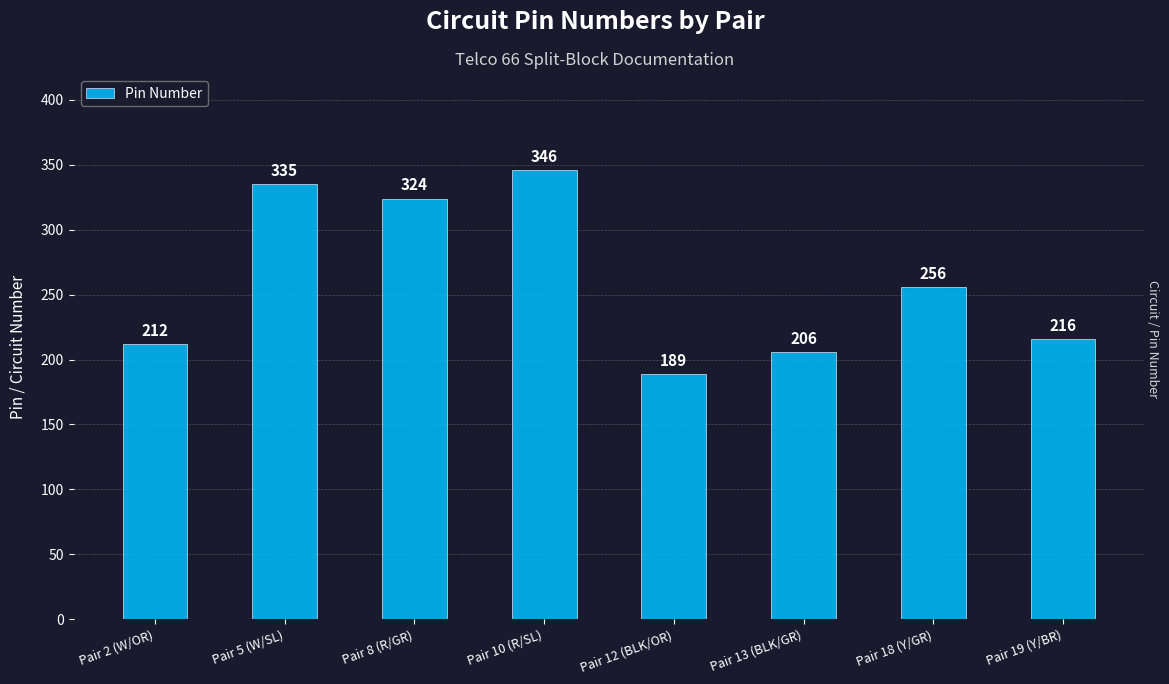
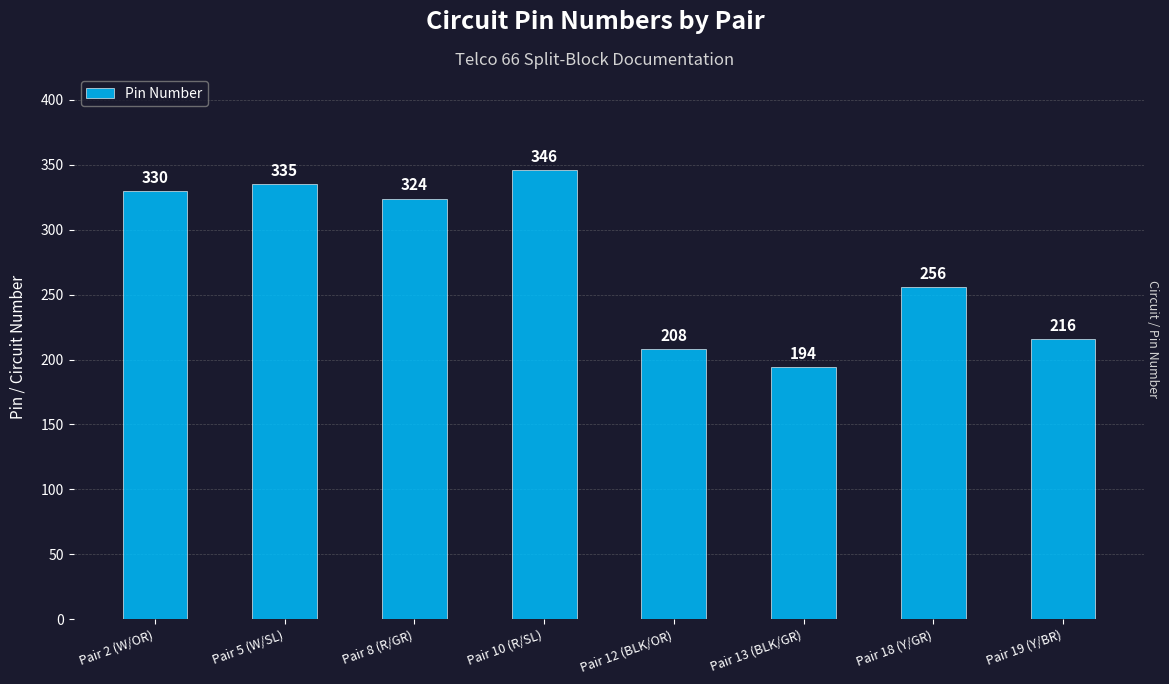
  {
-   "Pair 2 (W/OR)": 212,
+   "Pair 2 (W/OR)": 330,
    "Pair 5 (W/SL)": 335,
    "Pair 8 (R/GR)": 324,
    "Pair 10 (R/SL)": 346,
-   "Pair 12 (BLK/OR)": 189,
-   "Pair 13 (BLK/GR)": 206,
+   "Pair 12 (BLK/OR)": 208,
+   "Pair 13 (BLK/GR)": 194,
    "Pair 18 (Y/GR)": 256,
    "Pair 19 (Y/BR)": 216
  }
